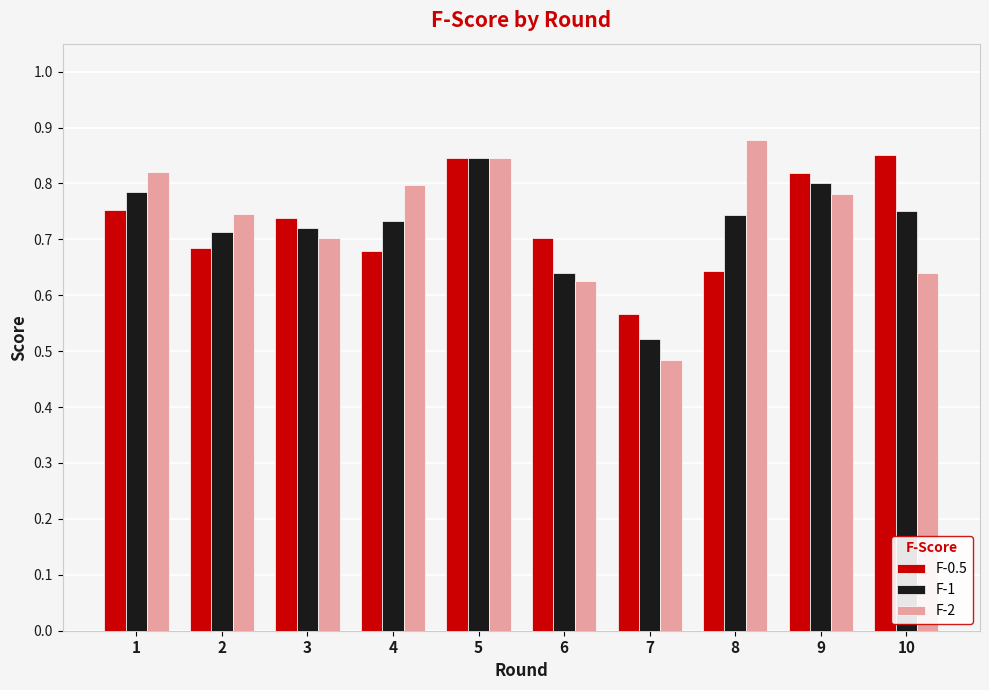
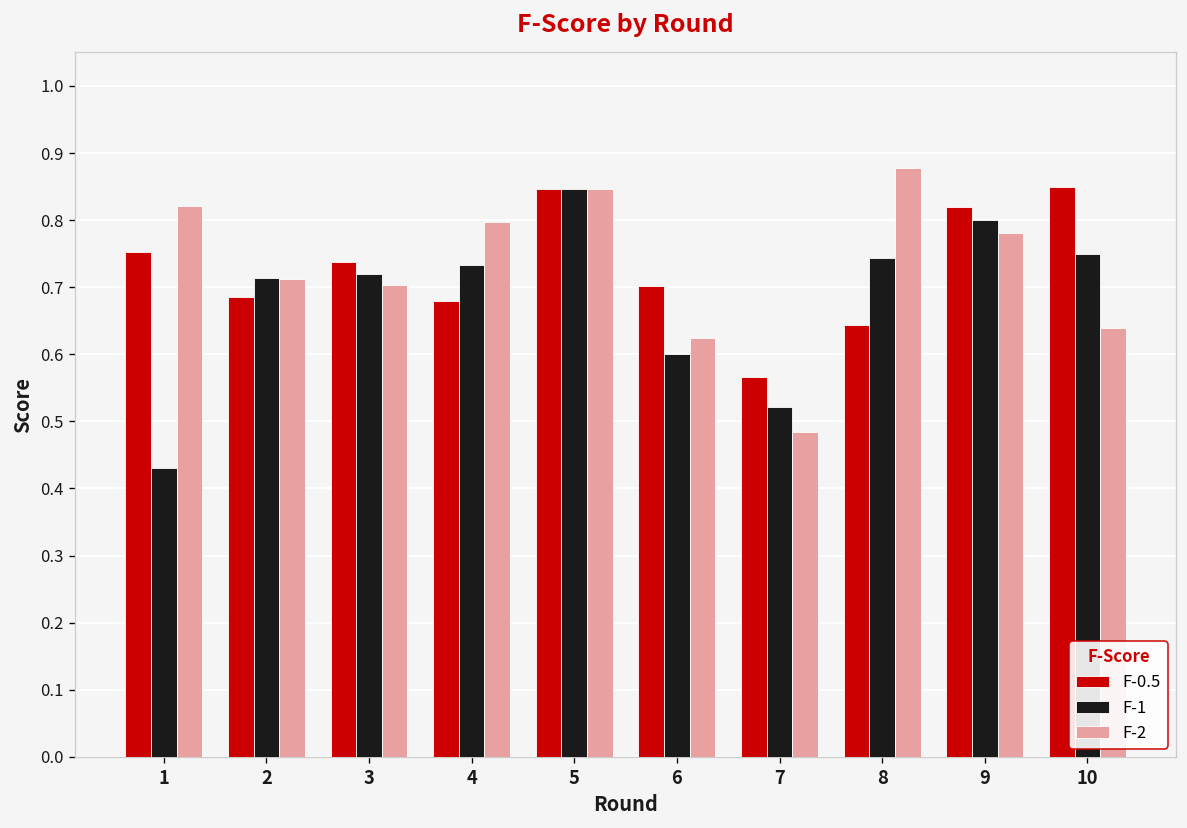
  {
    "F-0.5": {
      "1": 0.75,
      "2": 0.69,
      "3": 0.74,
      "4": 0.68,
      "5": 0.85,
      "6": 0.70,
      "7": 0.57,
      "8": 0.64,
      "9": 0.82,
      "10": 0.85
    },
    "F-1": {
-     "1": 0.79,
+     "1": 0.43,
      "2": 0.71,
      "3": 0.72,
      "4": 0.73,
      "5": 0.85,
-     "6": 0.64,
+     "6": 0.60,
      "7": 0.52,
      "8": 0.74,
      "9": 0.80,
      "10": 0.75
    },
    "F-2": {
      "1": 0.82,
-     "2": 0.75,
+     "2": 0.71,
      "3": 0.70,
      "4": 0.80,
      "5": 0.85,
      "6": 0.63,
      "7": 0.48,
      "8": 0.88,
      "9": 0.78,
      "10": 0.64
    }
  }
